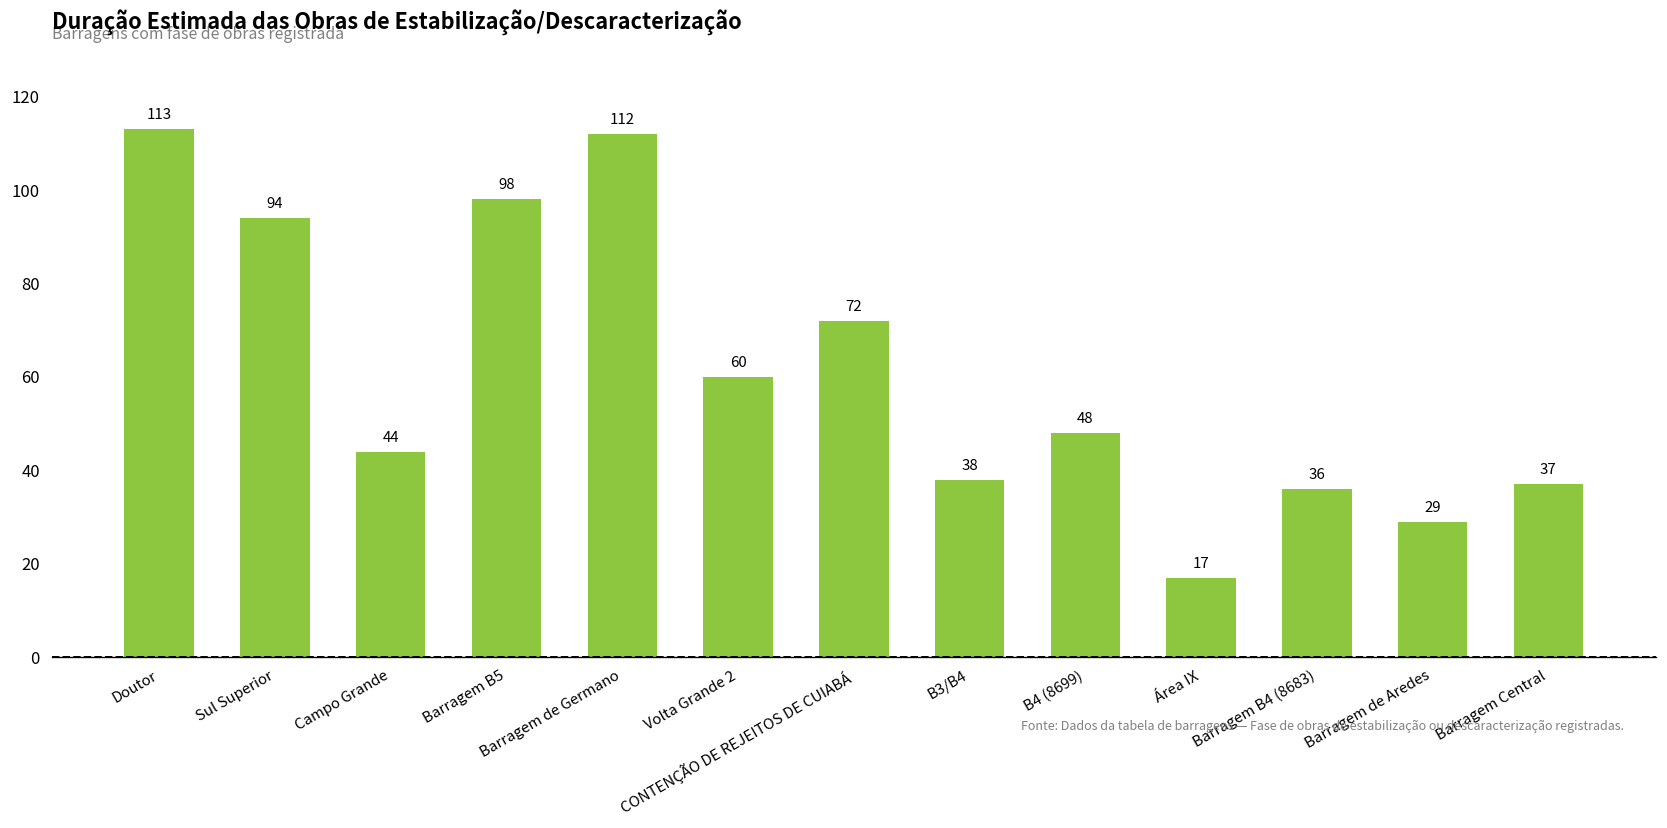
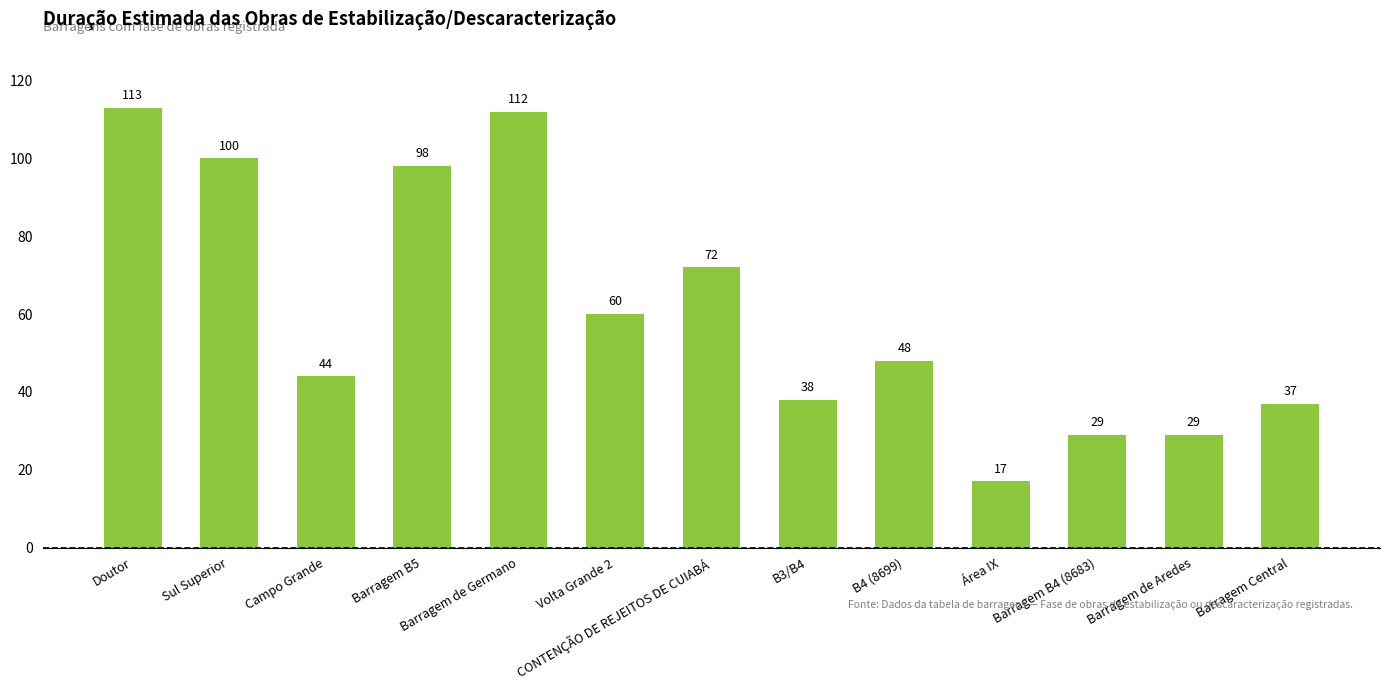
  {
    "Doutor": 113,
-   "Sul Superior": 94,
+   "Sul Superior": 100,
    "Campo Grande": 44,
    "Barragem B5": 98,
    "Barragem de Germano": 112,
    "Volta Grande 2": 60,
    "CONTENÇÃO DE REJEITOS DE CUIABÁ": 72,
    "B3/B4": 38,
    "B4 (8699)": 48,
    "Área IX": 17,
-   "Barragem B4 (8683)": 36,
+   "Barragem B4 (8683)": 29,
    "Barragem de Aredes": 29,
    "Barragem Central": 37
  }
